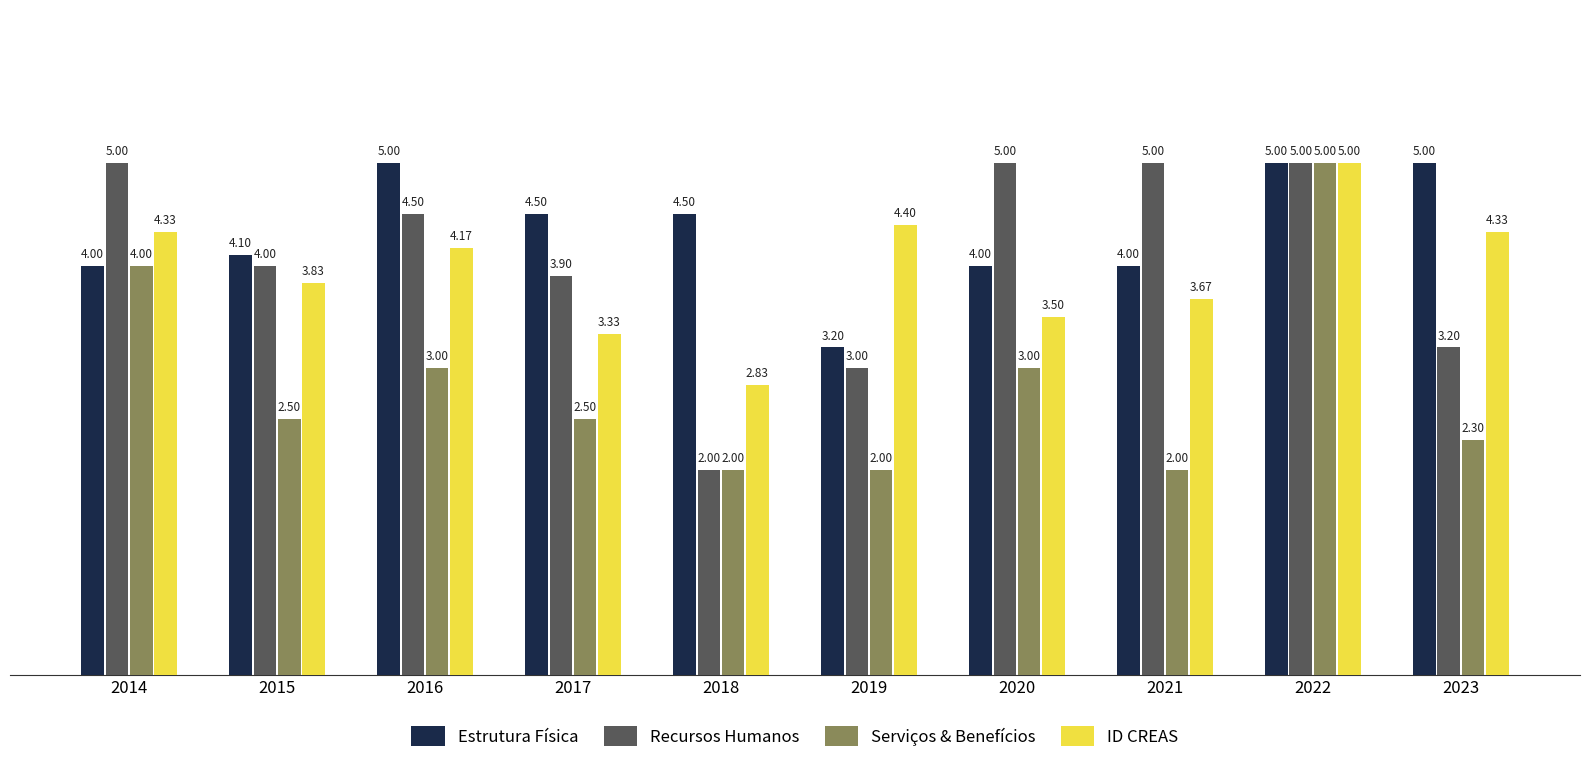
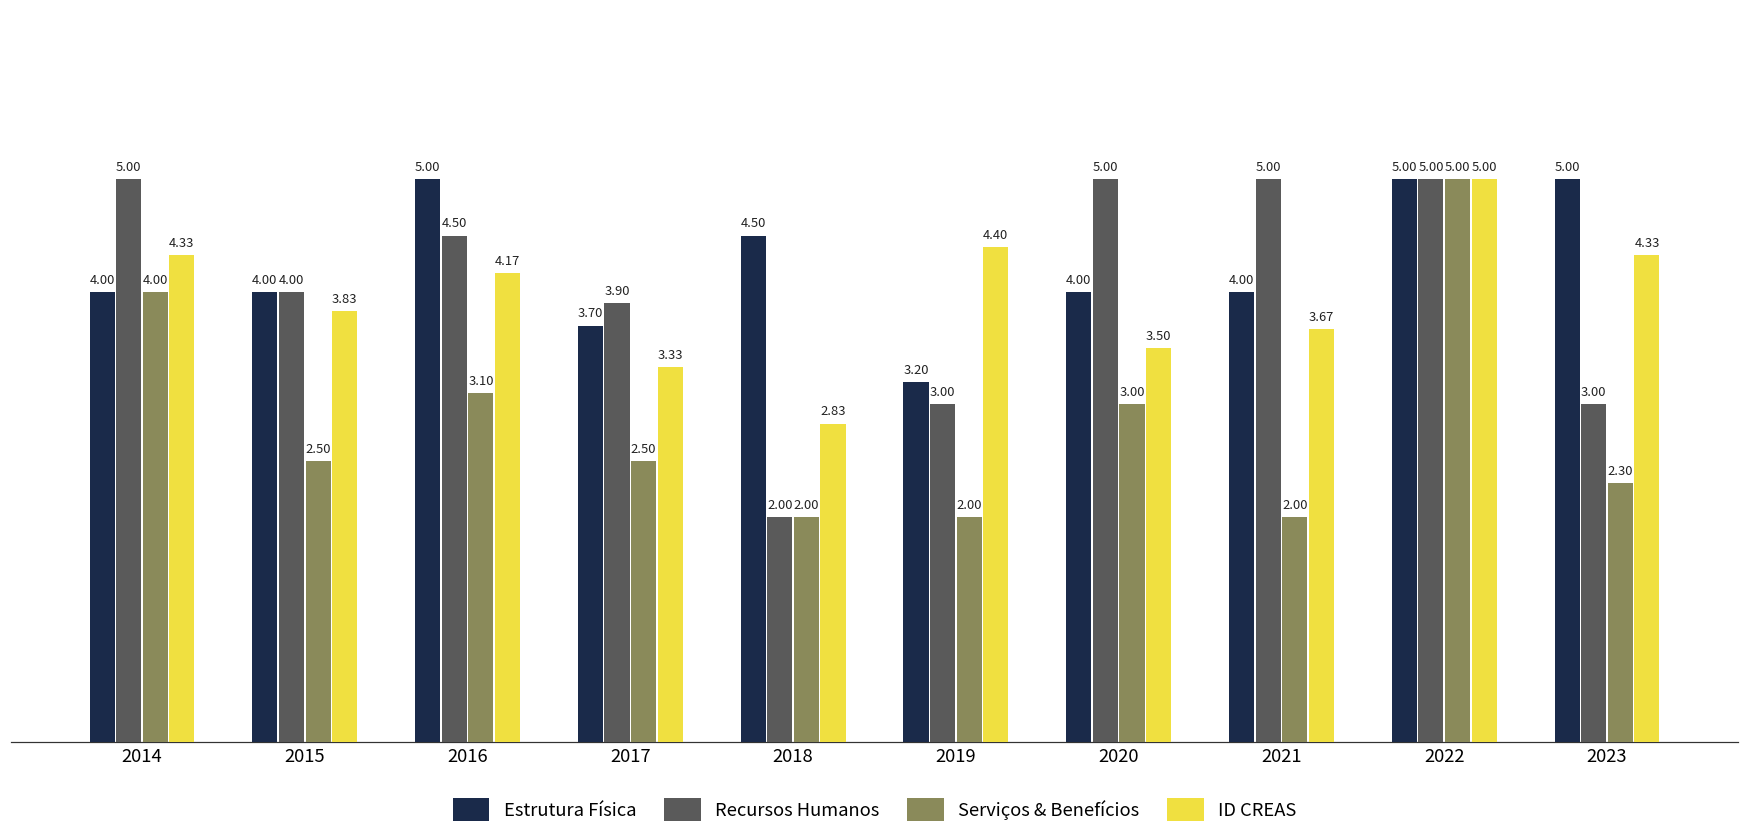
  {
    "Estrutura Física": {
      "2014": 4.00,
-     "2015": 4.10,
+     "2015": 4.00,
      "2016": 5.00,
-     "2017": 4.50,
+     "2017": 3.70,
      "2018": 4.50,
      "2019": 3.20,
      "2020": 4.00,
      "2021": 4.00,
      "2022": 5.00,
      "2023": 5.00
    },
    "Recursos Humanos": {
      "2014": 5.00,
      "2015": 4.00,
      "2016": 4.50,
      "2017": 3.90,
      "2018": 2.00,
      "2019": 3.00,
      "2020": 5.00,
      "2021": 5.00,
      "2022": 5.00,
-     "2023": 3.20
+     "2023": 3.00
    },
    "Serviços & Benefícios": {
      "2014": 4.00,
      "2015": 2.50,
-     "2016": 3.00,
+     "2016": 3.10,
      "2017": 2.50,
      "2018": 2.00,
      "2019": 2.00,
      "2020": 3.00,
      "2021": 2.00,
      "2022": 5.00,
      "2023": 2.30
    },
    "ID CREAS": {
      "2014": 4.33,
      "2015": 3.83,
      "2016": 4.17,
      "2017": 3.33,
      "2018": 2.83,
      "2019": 4.40,
      "2020": 3.50,
      "2021": 3.67,
      "2022": 5.00,
      "2023": 4.33
    }
  }
